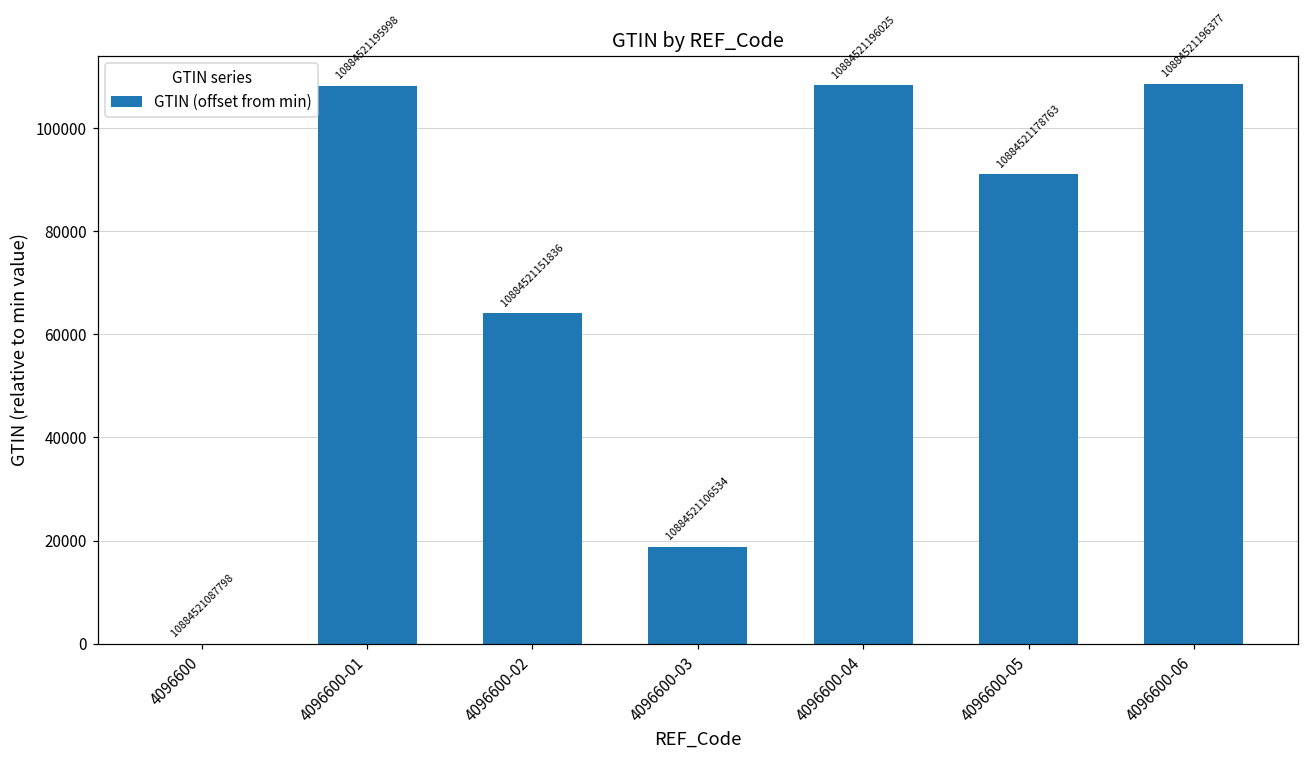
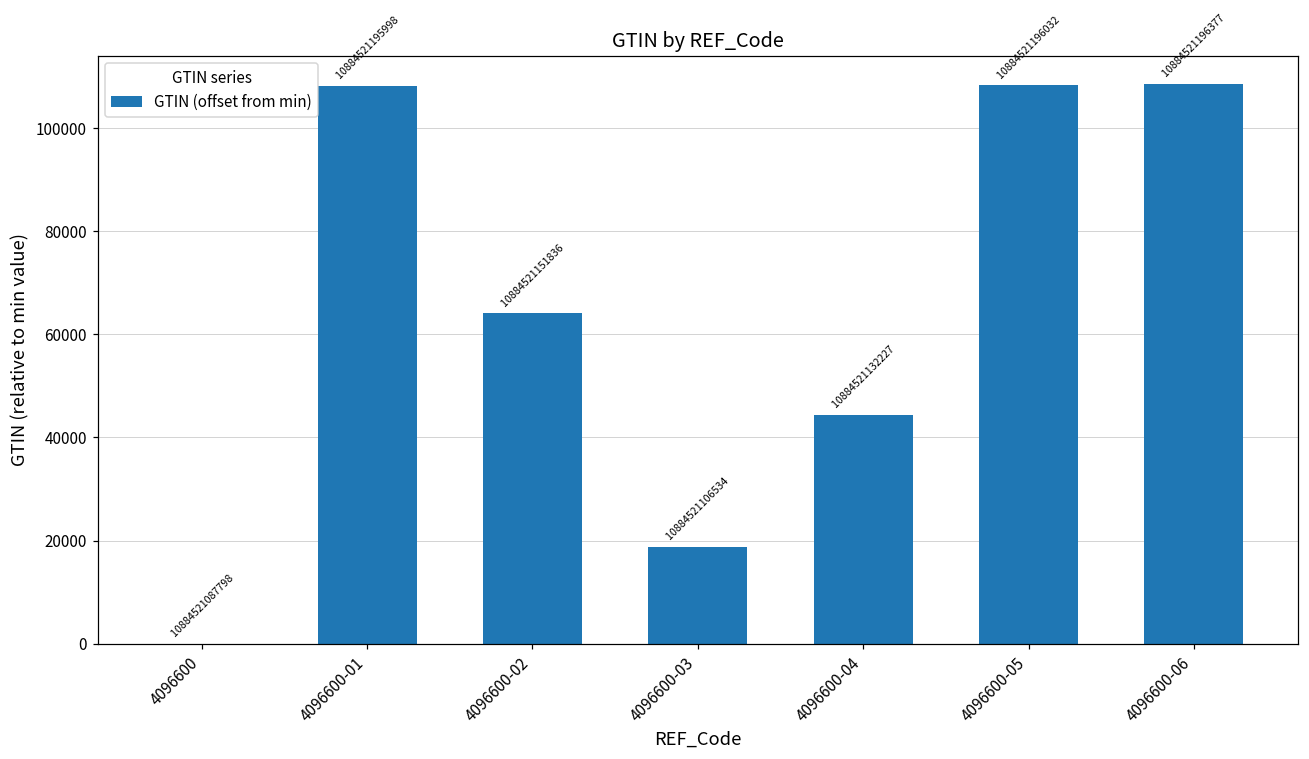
  {
-   "4096600-04": 10884521196025,
-   "4096600-05": 10884521178763
+   "4096600-04": 10884521132227,
+   "4096600-05": 10884521196032
  }
